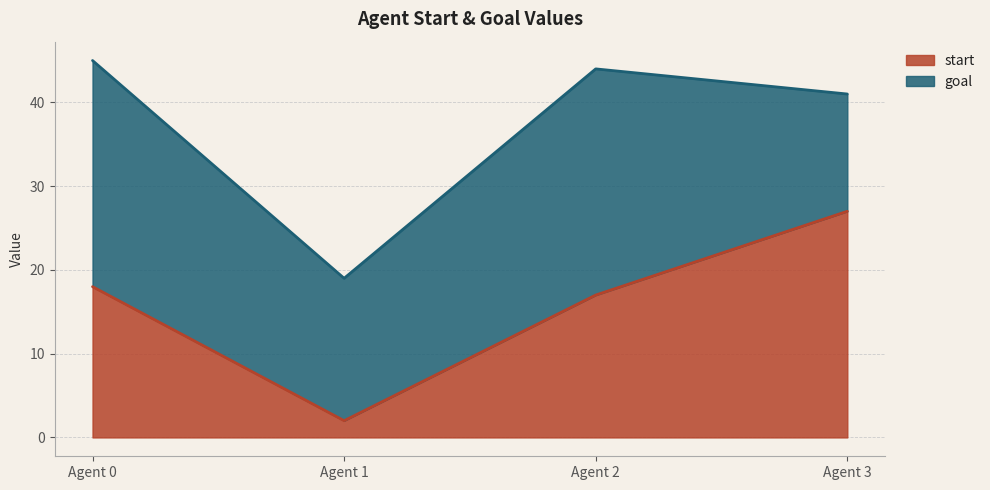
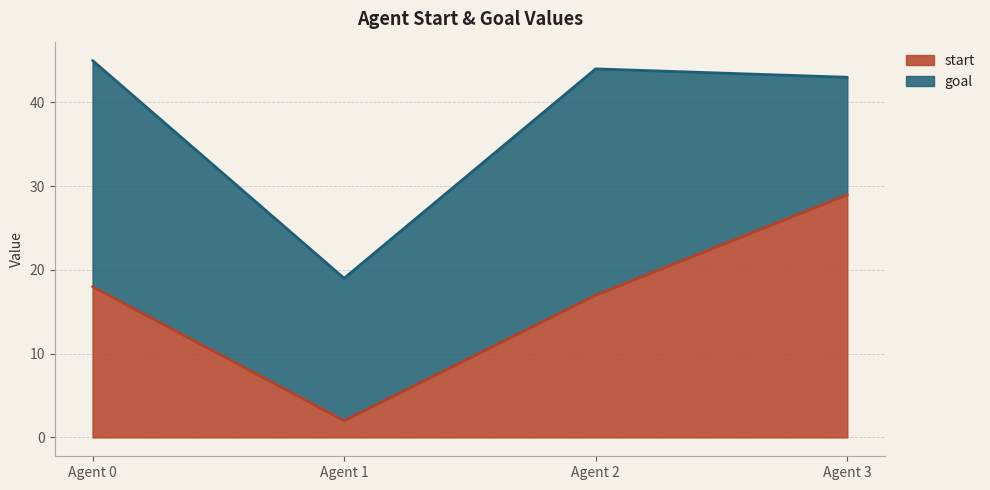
  {
    "start": {
      "Agent 0": 18,
      "Agent 1": 2,
      "Agent 2": 17,
-     "Agent 3": 27
+     "Agent 3": 29
    },
    "goal": {
      "Agent 0": 27,
      "Agent 1": 17,
      "Agent 2": 27,
      "Agent 3": 14
    }
  }
